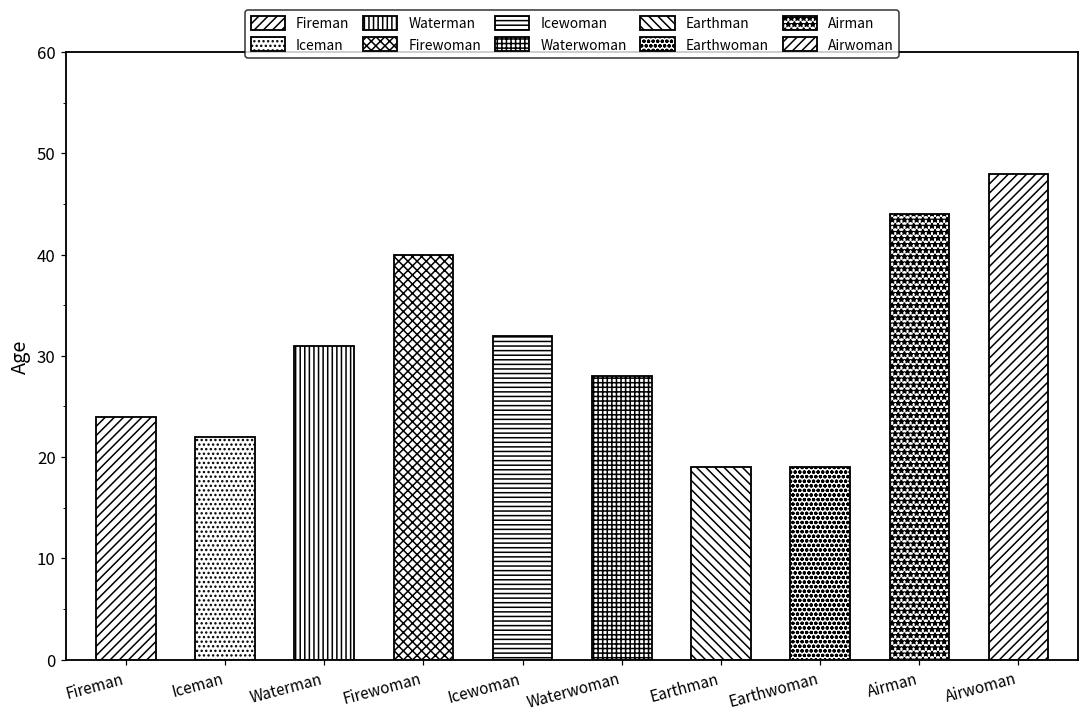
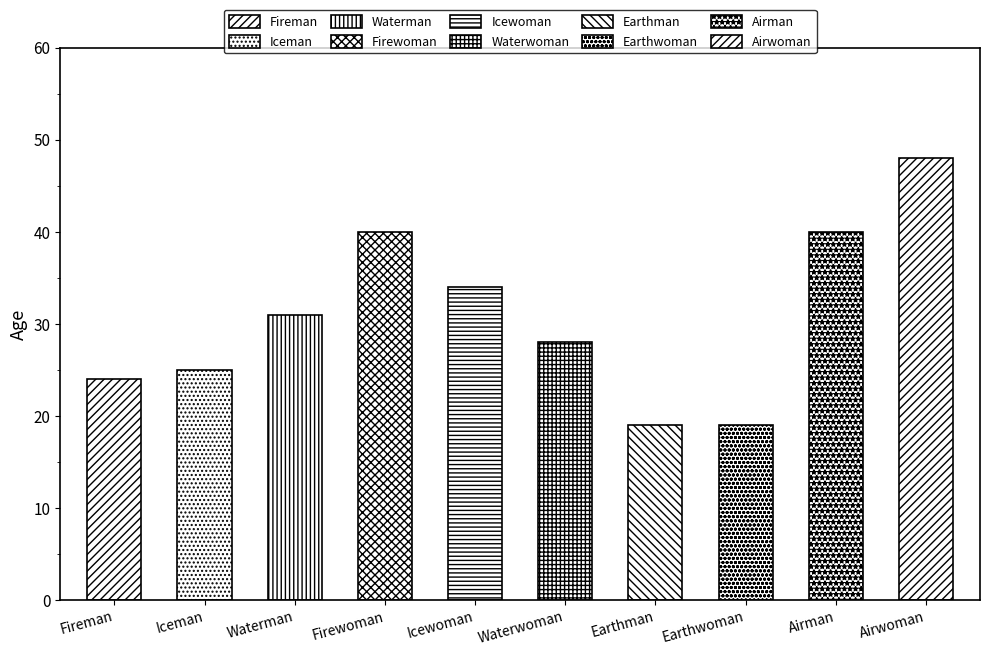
  {
    "Fireman": 24,
-   "Iceman": 22,
+   "Iceman": 25,
    "Waterman": 31,
    "Firewoman": 40,
-   "Icewoman": 32,
+   "Icewoman": 34,
    "Waterwoman": 28,
    "Earthman": 19,
    "Earthwoman": 19,
-   "Airman": 44,
+   "Airman": 40,
    "Airwoman": 48
  }
